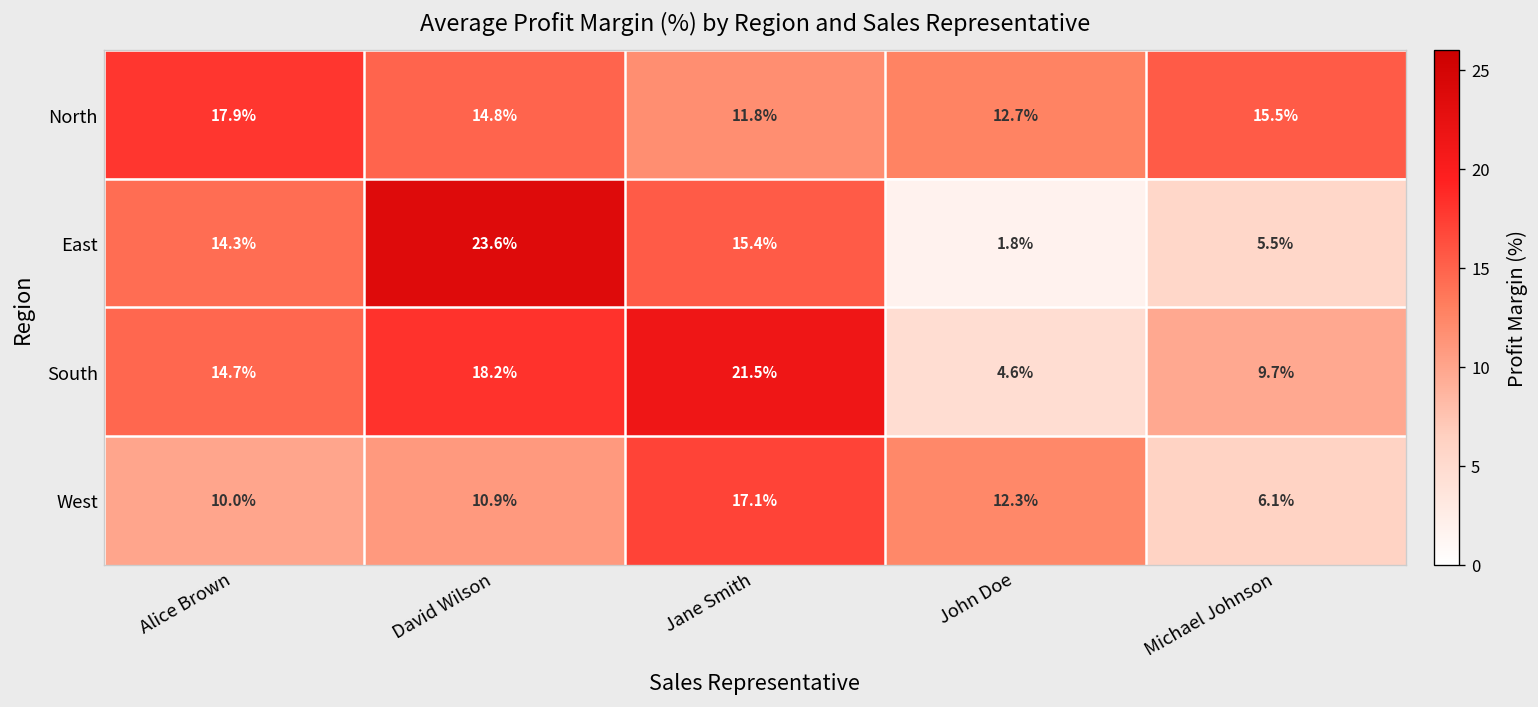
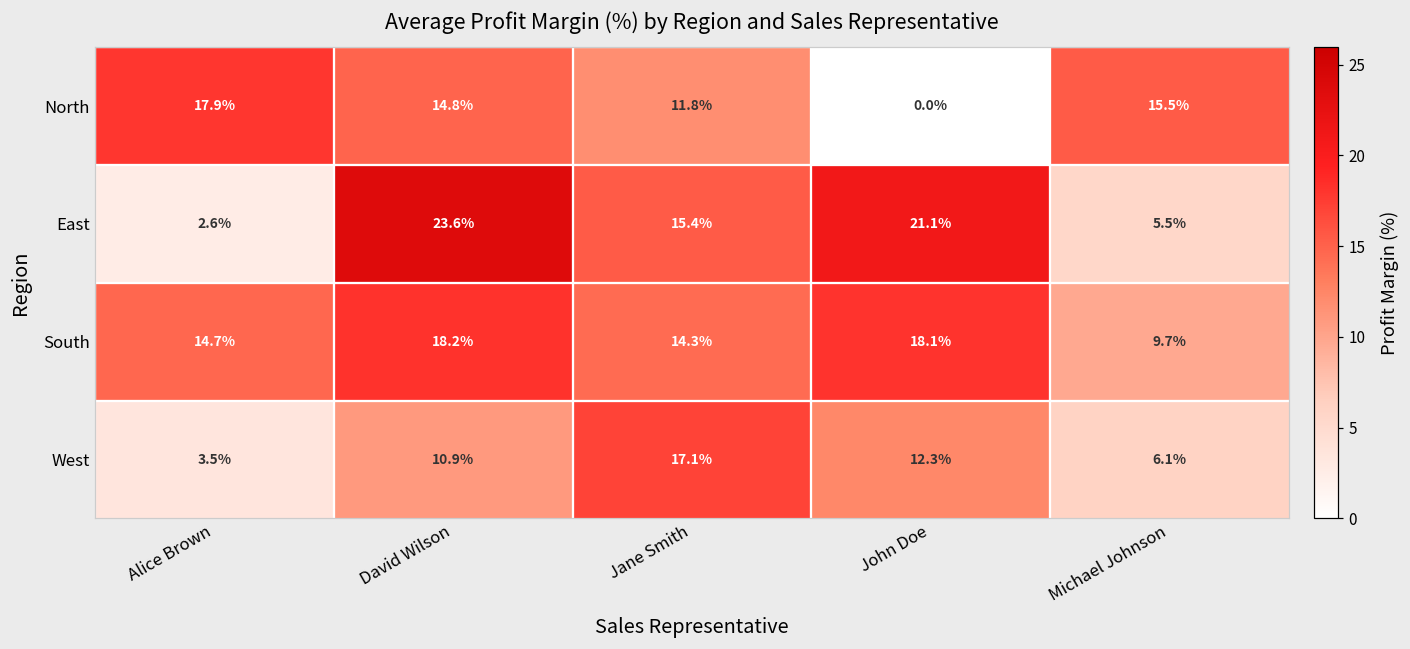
  {
    "North": {
      "Alice Brown": "17.9%",
      "David Wilson": "14.8%",
      "Jane Smith": "11.8%",
-     "John Doe": "12.7%",
+     "John Doe": "0.0%",
      "Michael Johnson": "15.5%"
    },
    "East": {
-     "Alice Brown": "14.3%",
+     "Alice Brown": "2.6%",
      "David Wilson": "23.6%",
      "Jane Smith": "15.4%",
-     "John Doe": "1.8%",
+     "John Doe": "21.1%",
      "Michael Johnson": "5.5%"
    },
    "South": {
      "Alice Brown": "14.7%",
      "David Wilson": "18.2%",
-     "Jane Smith": "21.5%",
-     "John Doe": "4.6%",
+     "Jane Smith": "14.3%",
+     "John Doe": "18.1%",
      "Michael Johnson": "9.7%"
    },
    "West": {
-     "Alice Brown": "10.0%",
+     "Alice Brown": "3.5%",
      "David Wilson": "10.9%",
      "Jane Smith": "17.1%",
      "John Doe": "12.3%",
      "Michael Johnson": "6.1%"
    }
  }
